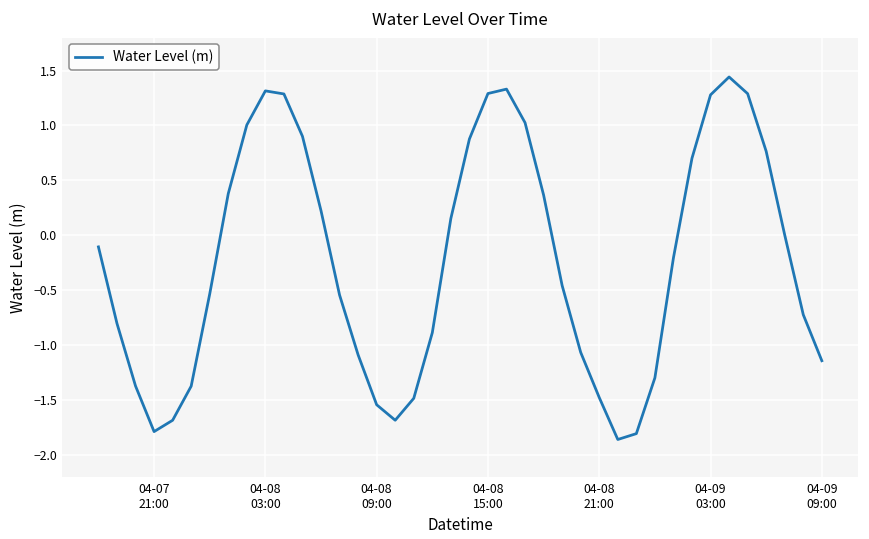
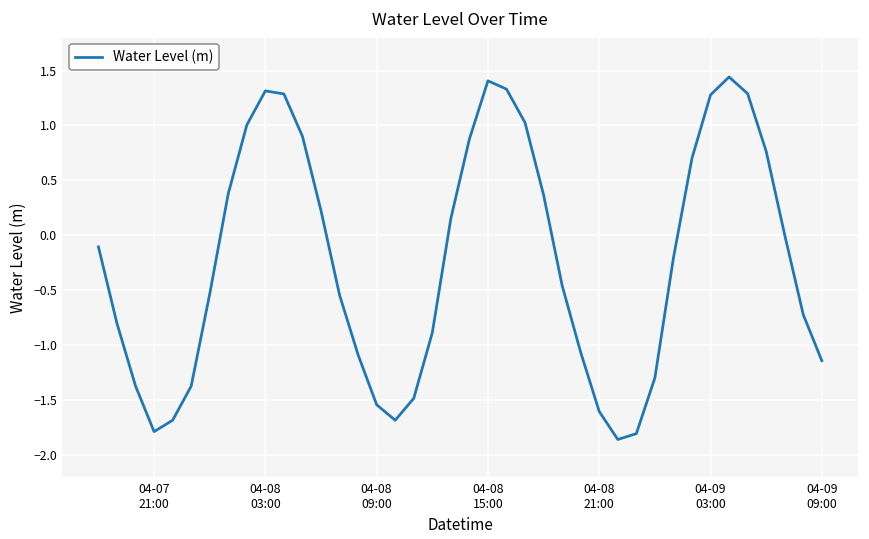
  {
    "04-07 21:00": -1.8,
    "04-08 03:00": 1.3,
    "04-08 09:00": -1.5,
-   "04-08 15:00": 1.3,
-   "04-08 21:00": -1.5,
+   "04-08 15:00": 1.4,
+   "04-08 21:00": -1.6,
    "04-09 03:00": 1.3,
    "04-09 09:00": -1.1
  }
